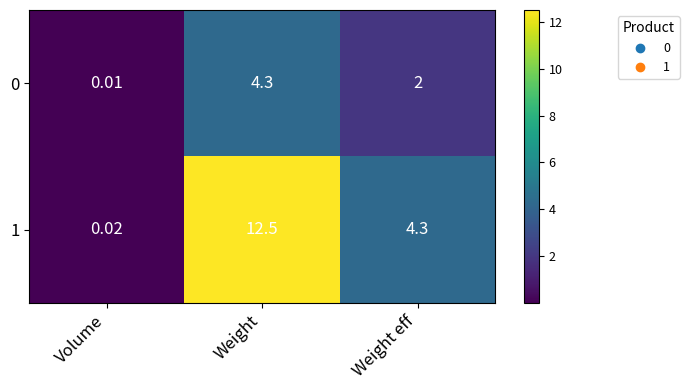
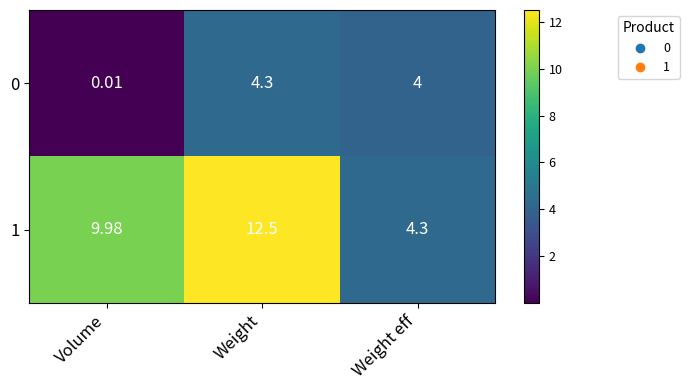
  {
    "0": {
      "Volume": 0.01,
      "Weight": 4.3,
-     "Weight eff": 2
+     "Weight eff": 4
    },
    "1": {
-     "Volume": 0.02,
+     "Volume": 9.98,
      "Weight": 12.5,
      "Weight eff": 4.3
    }
  }
